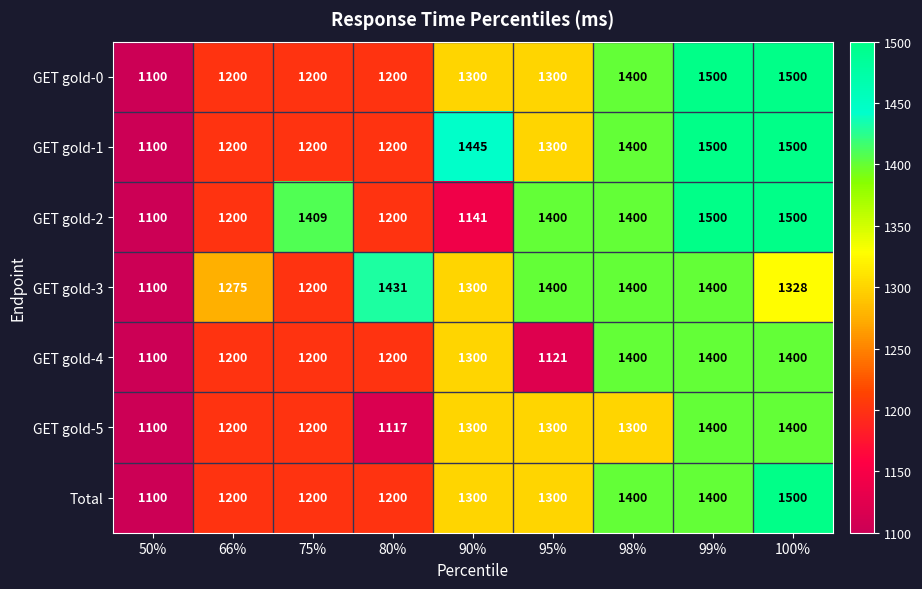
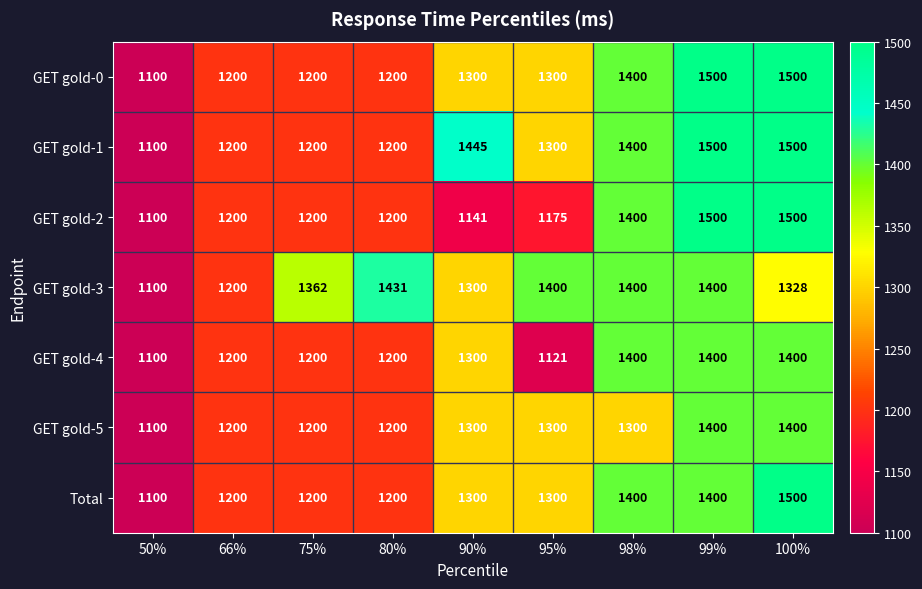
  {
    "GET gold-0": {
      "50%": 1100,
      "66%": 1200,
      "75%": 1200,
      "80%": 1200,
      "90%": 1300,
      "95%": 1300,
      "98%": 1400,
      "99%": 1500,
      "100%": 1500
    },
    "GET gold-1": {
      "50%": 1100,
      "66%": 1200,
      "75%": 1200,
      "80%": 1200,
      "90%": 1445,
      "95%": 1300,
      "98%": 1400,
      "99%": 1500,
      "100%": 1500
    },
    "GET gold-2": {
      "50%": 1100,
      "66%": 1200,
-     "75%": 1409,
+     "75%": 1200,
      "80%": 1200,
      "90%": 1141,
-     "95%": 1400,
+     "95%": 1175,
      "98%": 1400,
      "99%": 1500,
      "100%": 1500
    },
    "GET gold-3": {
      "50%": 1100,
-     "66%": 1275,
-     "75%": 1200,
+     "66%": 1200,
+     "75%": 1362,
      "80%": 1431,
      "90%": 1300,
      "95%": 1400,
      "98%": 1400,
      "99%": 1400,
      "100%": 1328
    },
    "GET gold-4": {
      "50%": 1100,
      "66%": 1200,
      "75%": 1200,
      "80%": 1200,
      "90%": 1300,
      "95%": 1121,
      "98%": 1400,
      "99%": 1400,
      "100%": 1400
    },
    "GET gold-5": {
      "50%": 1100,
      "66%": 1200,
      "75%": 1200,
-     "80%": 1117,
+     "80%": 1200,
      "90%": 1300,
      "95%": 1300,
      "98%": 1300,
      "99%": 1400,
      "100%": 1400
    },
    "Total": {
      "50%": 1100,
      "66%": 1200,
      "75%": 1200,
      "80%": 1200,
      "90%": 1300,
      "95%": 1300,
      "98%": 1400,
      "99%": 1400,
      "100%": 1500
    }
  }
